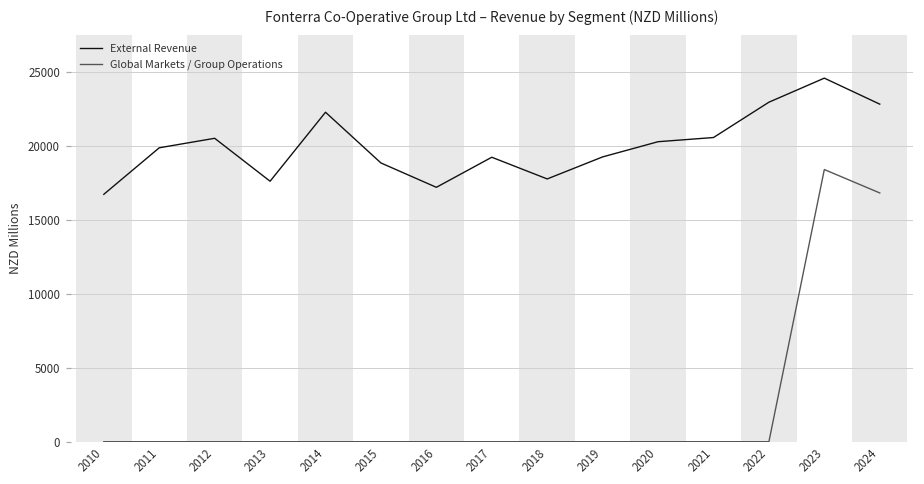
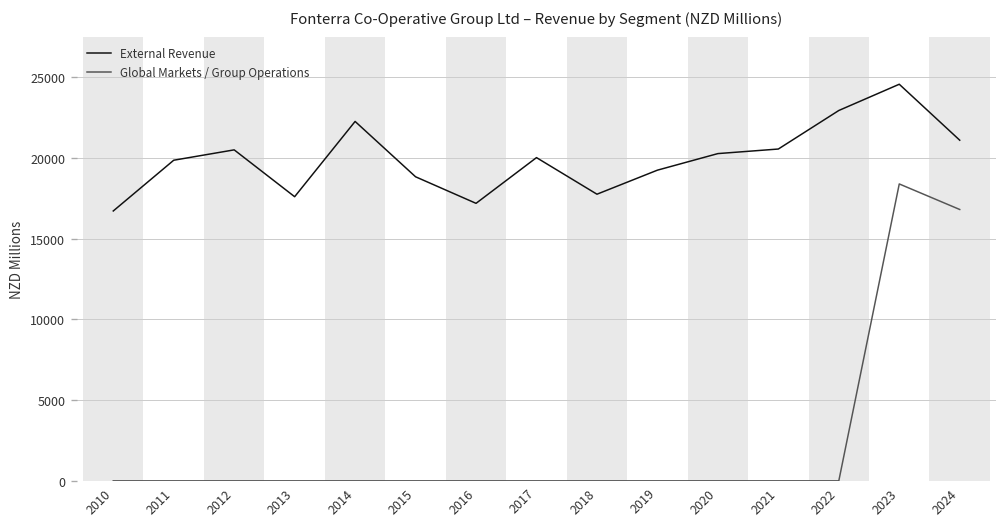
  {
    "External Revenue": {
      "2010": 16700,
      "2011": 19900,
      "2012": 20500,
      "2013": 17600,
      "2014": 22300,
      "2015": 18800,
      "2016": 17200,
-     "2017": 19200,
+     "2017": 20000,
      "2018": 17800,
      "2019": 19300,
      "2020": 20300,
      "2021": 20600,
      "2022": 23000,
      "2023": 24600,
-     "2024": 22800
+     "2024": 21100
    },
    "Global Markets / Group Operations": {
      "2010": 0,
      "2011": 0,
      "2012": 0,
      "2013": 0,
      "2014": 0,
      "2015": 0,
      "2016": 0,
      "2017": 0,
      "2018": 0,
      "2019": 0,
      "2020": 0,
      "2021": 0,
      "2022": 0,
      "2023": 18400,
      "2024": 16800
    }
  }
